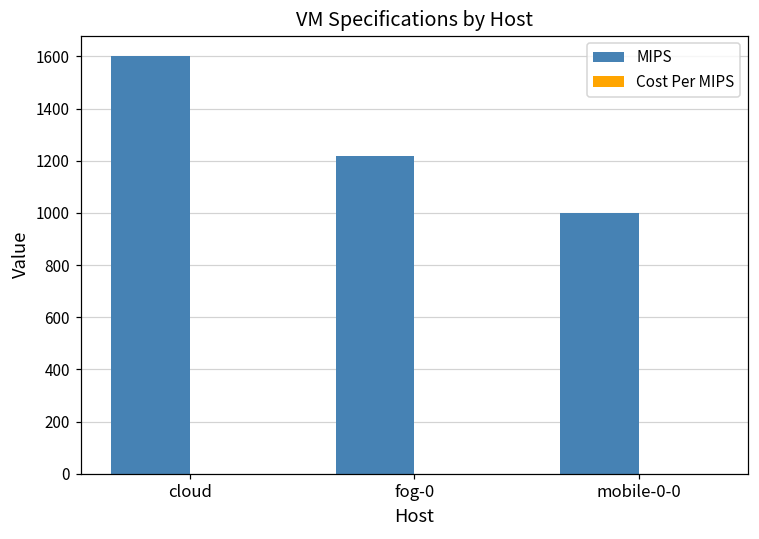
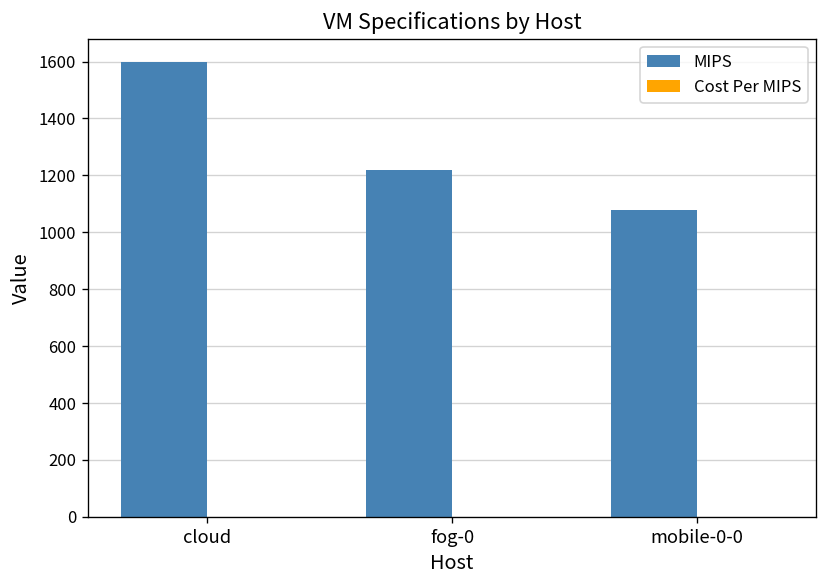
  {
    "MIPS": {
      "cloud": 1600,
      "fog-0": 1220,
-     "mobile-0-0": 1000
+     "mobile-0-0": 1080
    }
  }
